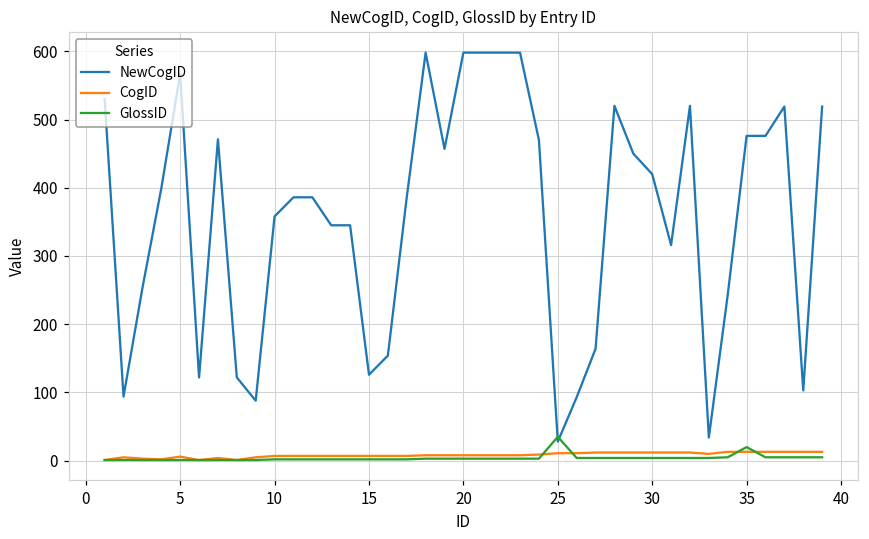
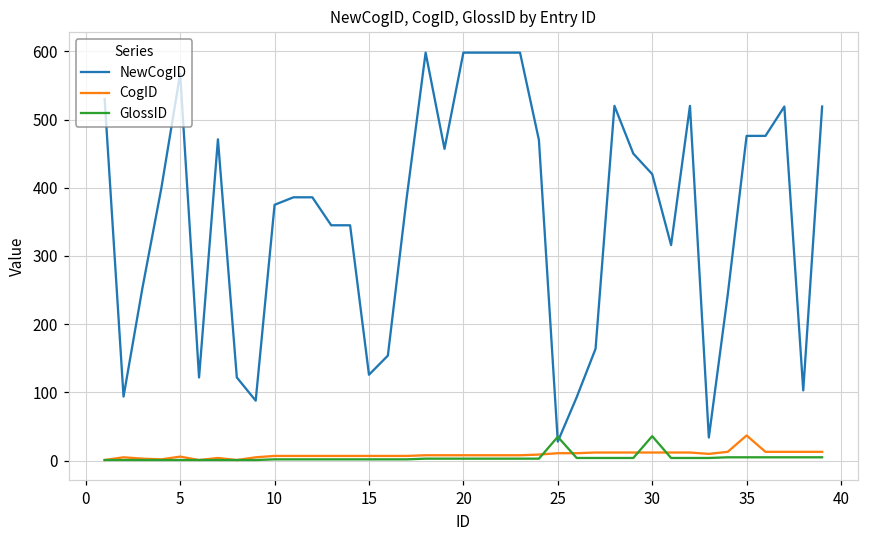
  {
    "NewCogID": {
-     "10": 360,
+     "10": 380,
      "15": 130,
      "20": 600,
      "25": 30,
      "30": 420,
      "35": 480
    },
    "CogID": {
      "5": 10,
      "10": 10,
      "15": 10,
      "20": 10,
      "25": 10,
      "30": 10,
-     "35": 10
+     "35": 40
    },
    "GlossID": {
      "5": 0,
      "10": 0,
      "15": 0,
      "20": 0,
      "25": 40,
-     "30": 0,
-     "35": 20
+     "30": 40,
+     "35": 10
    }
  }
